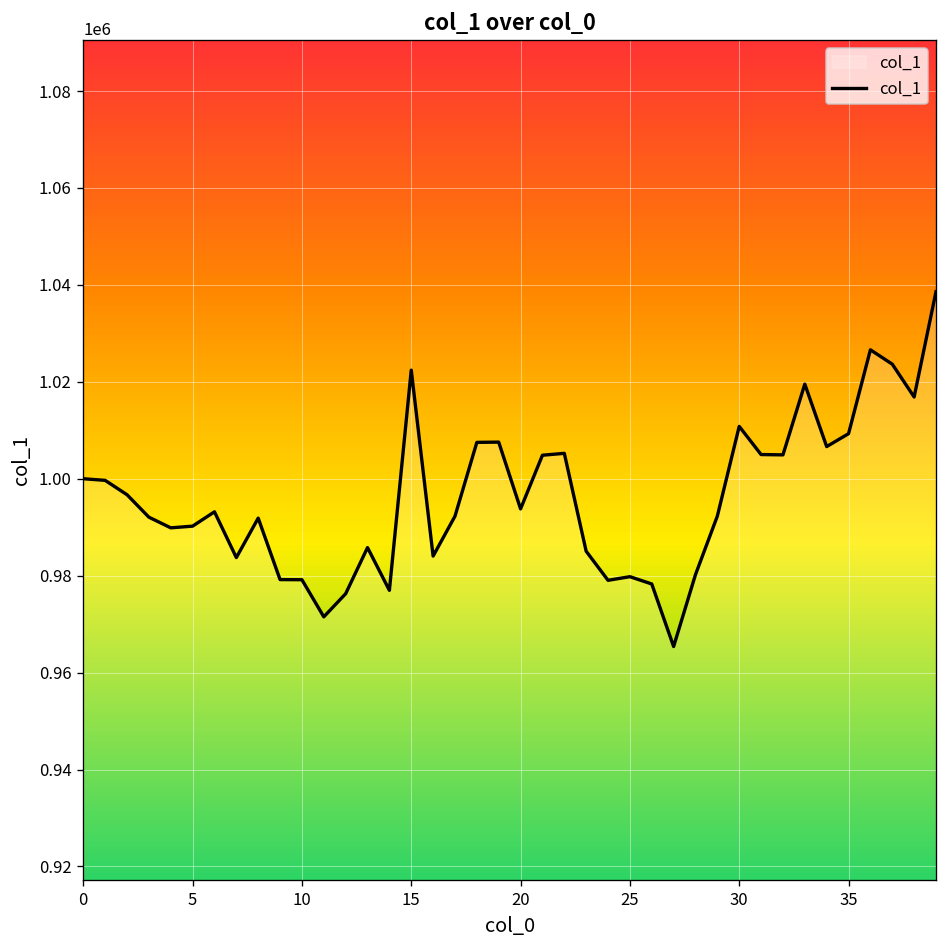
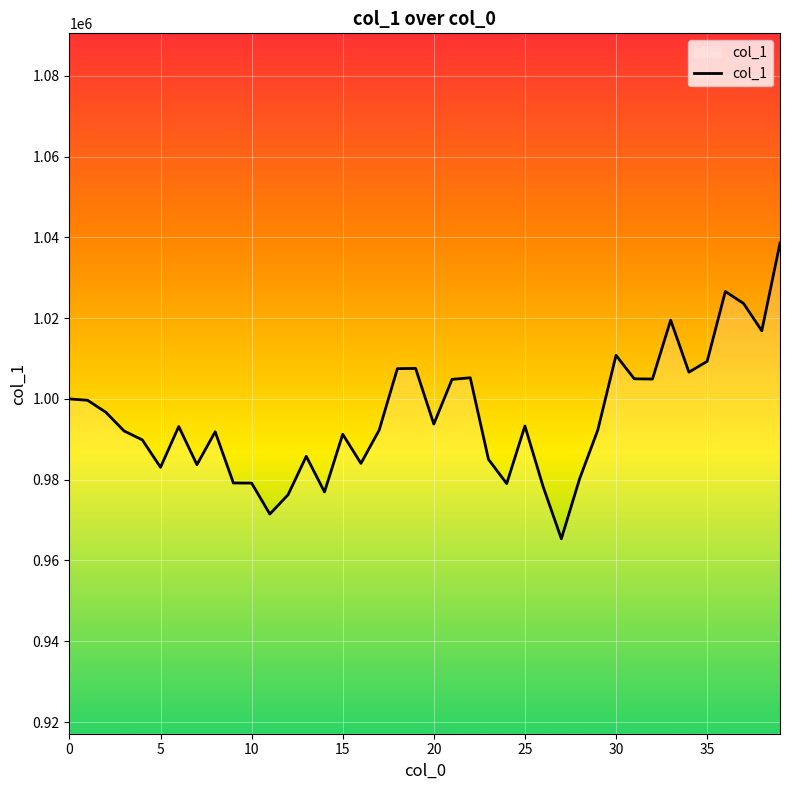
  {
    "0": 1000000,
-   "5": 990000,
+   "5": 983000,
    "10": 979000,
-   "15": 1022000,
+   "15": 991000,
    "20": 994000,
-   "25": 980000,
+   "25": 993000,
    "30": 1011000,
    "35": 1009000
  }
